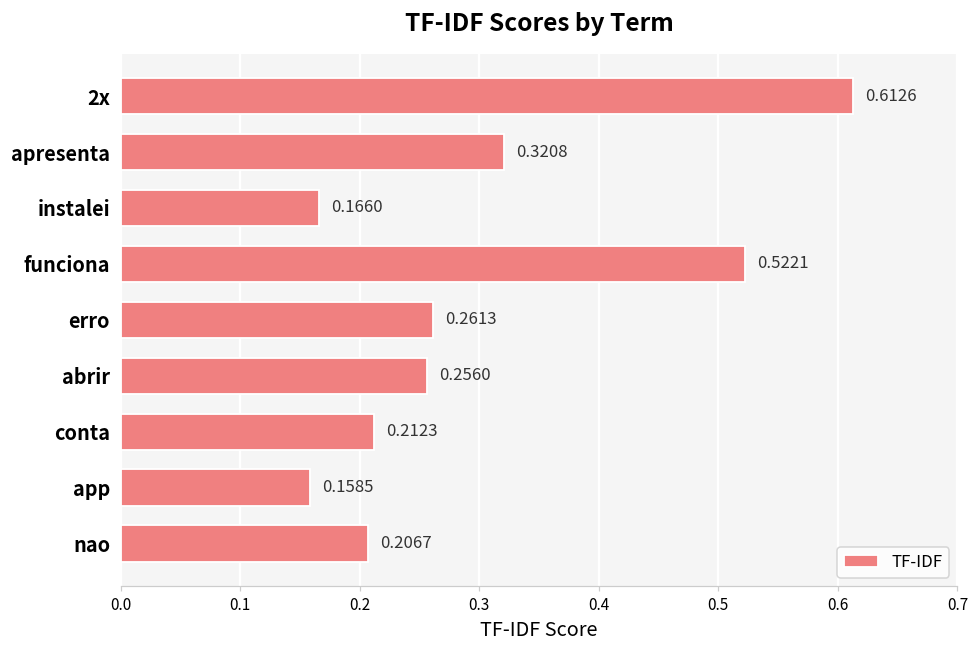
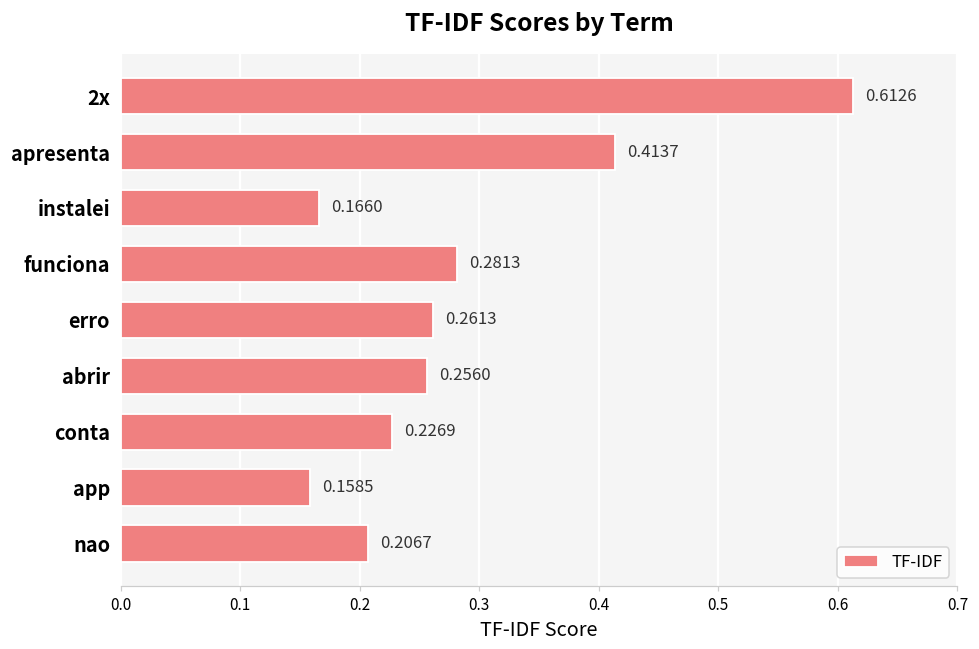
  {
    "2x": 0.6126,
-   "apresenta": 0.3208,
+   "apresenta": 0.4137,
    "instalei": 0.1660,
-   "funciona": 0.5221,
+   "funciona": 0.2813,
    "erro": 0.2613,
    "abrir": 0.2560,
-   "conta": 0.2123,
+   "conta": 0.2269,
    "app": 0.1585,
    "nao": 0.2067
  }
